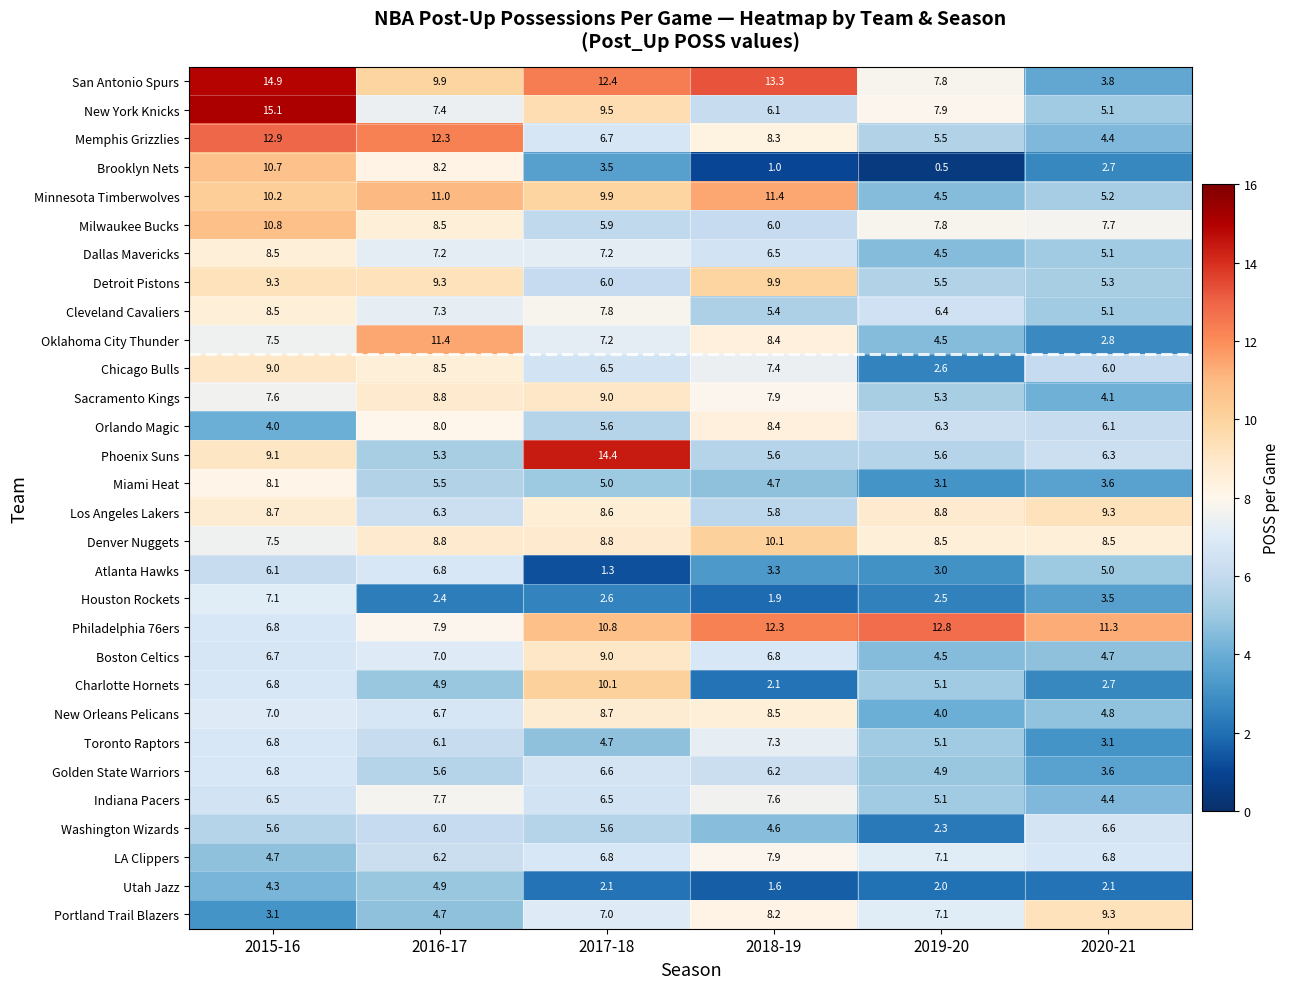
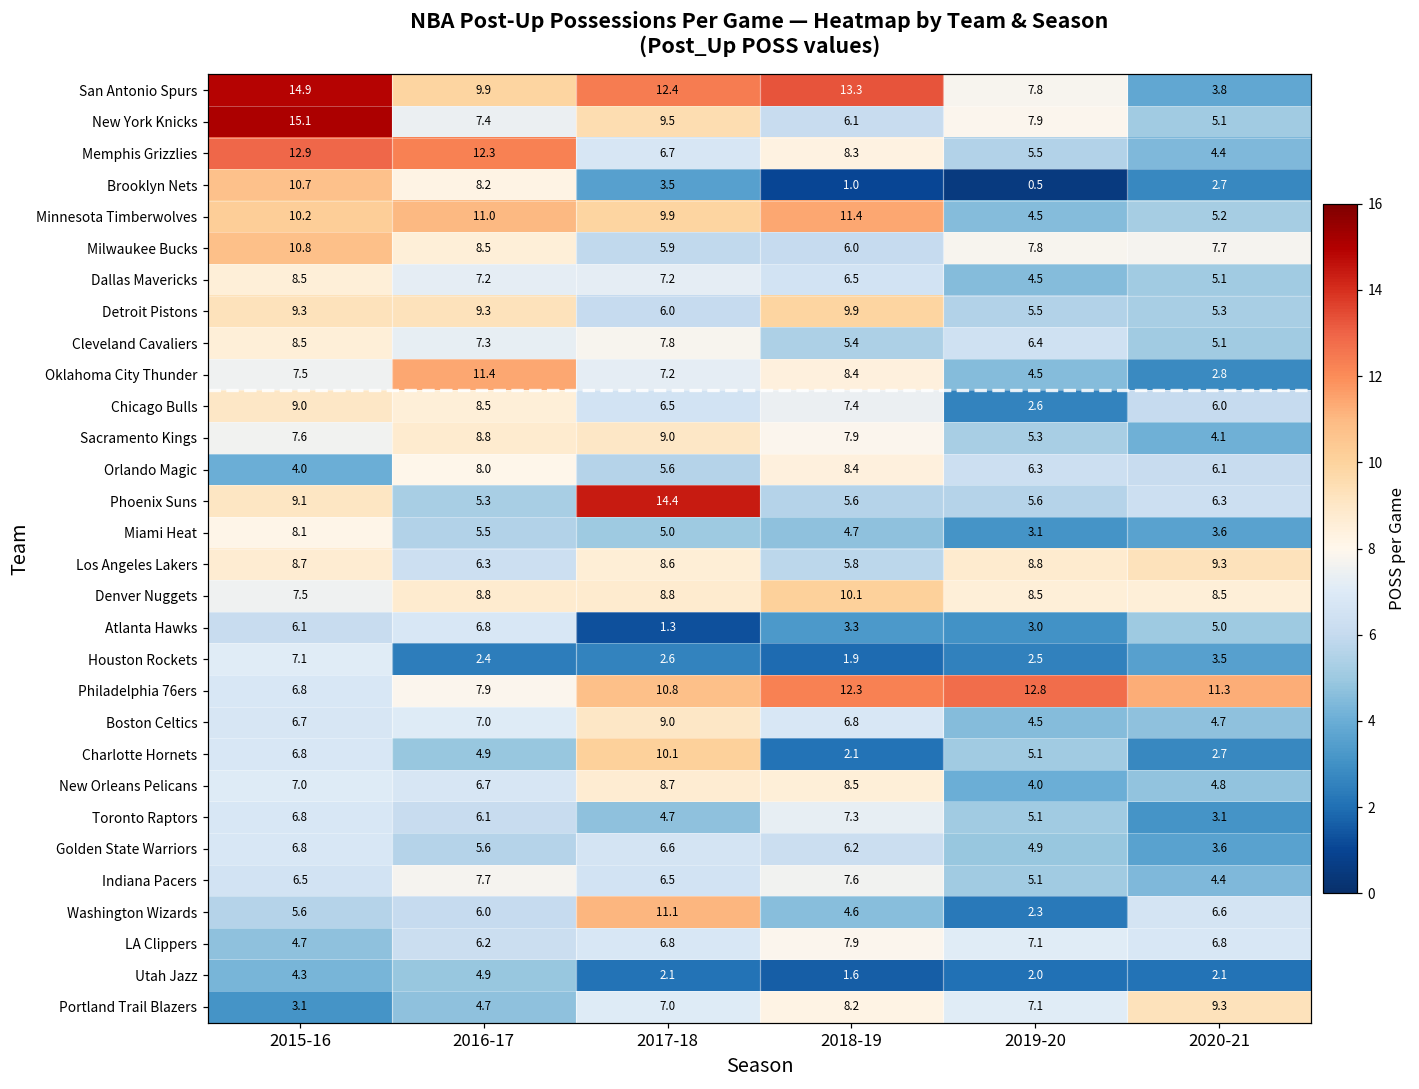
  {
    "San Antonio Spurs": {
      "2015-16": 14.9,
      "2016-17": 9.9,
      "2017-18": 12.4,
      "2018-19": 13.3,
      "2019-20": 7.8,
      "2020-21": 3.8
    },
    "New York Knicks": {
      "2015-16": 15.1,
      "2016-17": 7.4,
      "2017-18": 9.5,
      "2018-19": 6.1,
      "2019-20": 7.9,
      "2020-21": 5.1
    },
    "Memphis Grizzlies": {
      "2015-16": 12.9,
      "2016-17": 12.3,
      "2017-18": 6.7,
      "2018-19": 8.3,
      "2019-20": 5.5,
      "2020-21": 4.4
    },
    "Brooklyn Nets": {
      "2015-16": 10.7,
      "2016-17": 8.2,
      "2017-18": 3.5,
      "2018-19": 1.0,
      "2019-20": 0.5,
      "2020-21": 2.7
    },
    "Minnesota Timberwolves": {
      "2015-16": 10.2,
      "2016-17": 11.0,
      "2017-18": 9.9,
      "2018-19": 11.4,
      "2019-20": 4.5,
      "2020-21": 5.2
    },
    "Milwaukee Bucks": {
      "2015-16": 10.8,
      "2016-17": 8.5,
      "2017-18": 5.9,
      "2018-19": 6.0,
      "2019-20": 7.8,
      "2020-21": 7.7
    },
    "Dallas Mavericks": {
      "2015-16": 8.5,
      "2016-17": 7.2,
      "2017-18": 7.2,
      "2018-19": 6.5,
      "2019-20": 4.5,
      "2020-21": 5.1
    },
    "Detroit Pistons": {
      "2015-16": 9.3,
      "2016-17": 9.3,
      "2017-18": 6.0,
      "2018-19": 9.9,
      "2019-20": 5.5,
      "2020-21": 5.3
    },
    "Cleveland Cavaliers": {
      "2015-16": 8.5,
      "2016-17": 7.3,
      "2017-18": 7.8,
      "2018-19": 5.4,
      "2019-20": 6.4,
      "2020-21": 5.1
    },
    "Oklahoma City Thunder": {
      "2015-16": 7.5,
      "2016-17": 11.4,
      "2017-18": 7.2,
      "2018-19": 8.4,
      "2019-20": 4.5,
      "2020-21": 2.8
    },
    "Chicago Bulls": {
      "2015-16": 9.0,
      "2016-17": 8.5,
      "2017-18": 6.5,
      "2018-19": 7.4,
      "2019-20": 2.6,
      "2020-21": 6.0
    },
    "Sacramento Kings": {
      "2015-16": 7.6,
      "2016-17": 8.8,
      "2017-18": 9.0,
      "2018-19": 7.9,
      "2019-20": 5.3,
      "2020-21": 4.1
    },
    "Orlando Magic": {
      "2015-16": 4.0,
      "2016-17": 8.0,
      "2017-18": 5.6,
      "2018-19": 8.4,
      "2019-20": 6.3,
      "2020-21": 6.1
    },
    "Phoenix Suns": {
      "2015-16": 9.1,
      "2016-17": 5.3,
      "2017-18": 14.4,
      "2018-19": 5.6,
      "2019-20": 5.6,
      "2020-21": 6.3
    },
    "Miami Heat": {
      "2015-16": 8.1,
      "2016-17": 5.5,
      "2017-18": 5.0,
      "2018-19": 4.7,
      "2019-20": 3.1,
      "2020-21": 3.6
    },
    "Los Angeles Lakers": {
      "2015-16": 8.7,
      "2016-17": 6.3,
      "2017-18": 8.6,
      "2018-19": 5.8,
      "2019-20": 8.8,
      "2020-21": 9.3
    },
    "Denver Nuggets": {
      "2015-16": 7.5,
      "2016-17": 8.8,
      "2017-18": 8.8,
      "2018-19": 10.1,
      "2019-20": 8.5,
      "2020-21": 8.5
    },
    "Atlanta Hawks": {
      "2015-16": 6.1,
      "2016-17": 6.8,
      "2017-18": 1.3,
      "2018-19": 3.3,
      "2019-20": 3.0,
      "2020-21": 5.0
    },
    "Houston Rockets": {
      "2015-16": 7.1,
      "2016-17": 2.4,
      "2017-18": 2.6,
      "2018-19": 1.9,
      "2019-20": 2.5,
      "2020-21": 3.5
    },
    "Philadelphia 76ers": {
      "2015-16": 6.8,
      "2016-17": 7.9,
      "2017-18": 10.8,
      "2018-19": 12.3,
      "2019-20": 12.8,
      "2020-21": 11.3
    },
    "Boston Celtics": {
      "2015-16": 6.7,
      "2016-17": 7.0,
      "2017-18": 9.0,
      "2018-19": 6.8,
      "2019-20": 4.5,
      "2020-21": 4.7
    },
    "Charlotte Hornets": {
      "2015-16": 6.8,
      "2016-17": 4.9,
      "2017-18": 10.1,
      "2018-19": 2.1,
      "2019-20": 5.1,
      "2020-21": 2.7
    },
    "New Orleans Pelicans": {
      "2015-16": 7.0,
      "2016-17": 6.7,
      "2017-18": 8.7,
      "2018-19": 8.5,
      "2019-20": 4.0,
      "2020-21": 4.8
    },
    "Toronto Raptors": {
      "2015-16": 6.8,
      "2016-17": 6.1,
      "2017-18": 4.7,
      "2018-19": 7.3,
      "2019-20": 5.1,
      "2020-21": 3.1
    },
    "Golden State Warriors": {
      "2015-16": 6.8,
      "2016-17": 5.6,
      "2017-18": 6.6,
      "2018-19": 6.2,
      "2019-20": 4.9,
      "2020-21": 3.6
    },
    "Indiana Pacers": {
      "2015-16": 6.5,
      "2016-17": 7.7,
      "2017-18": 6.5,
      "2018-19": 7.6,
      "2019-20": 5.1,
      "2020-21": 4.4
    },
    "Washington Wizards": {
      "2015-16": 5.6,
      "2016-17": 6.0,
-     "2017-18": 5.6,
+     "2017-18": 11.1,
      "2018-19": 4.6,
      "2019-20": 2.3,
      "2020-21": 6.6
    },
    "LA Clippers": {
      "2015-16": 4.7,
      "2016-17": 6.2,
      "2017-18": 6.8,
      "2018-19": 7.9,
      "2019-20": 7.1,
      "2020-21": 6.8
    },
    "Utah Jazz": {
      "2015-16": 4.3,
      "2016-17": 4.9,
      "2017-18": 2.1,
      "2018-19": 1.6,
      "2019-20": 2.0,
      "2020-21": 2.1
    },
    "Portland Trail Blazers": {
      "2015-16": 3.1,
      "2016-17": 4.7,
      "2017-18": 7.0,
      "2018-19": 8.2,
      "2019-20": 7.1,
      "2020-21": 9.3
    }
  }
